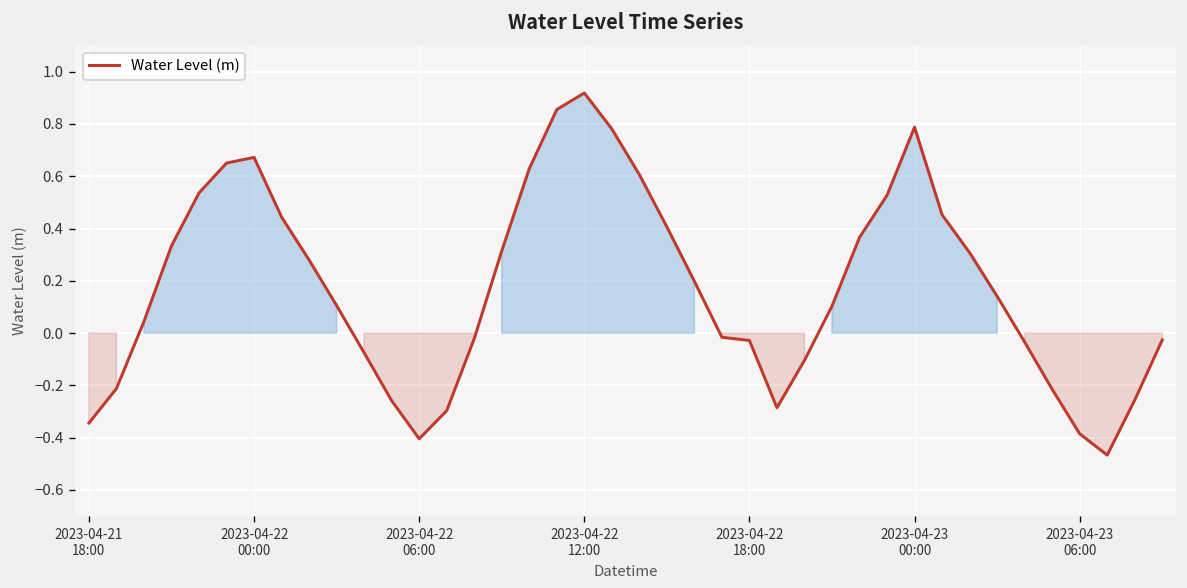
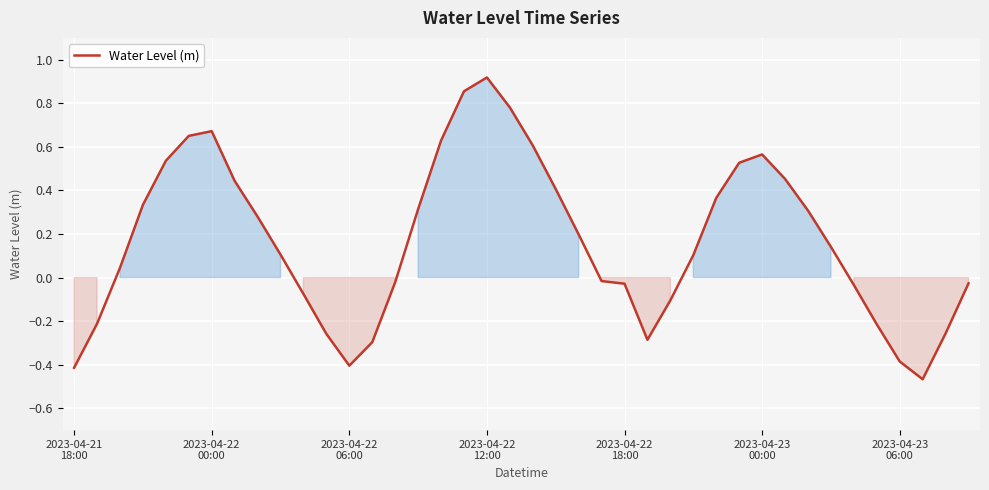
  {
-   "2023-04-21 18:00": -0.34,
+   "2023-04-21 18:00": -0.41,
    "2023-04-22 00:00": 0.67,
    "2023-04-22 06:00": -0.40,
    "2023-04-22 12:00": 0.92,
    "2023-04-22 18:00": -0.03,
-   "2023-04-23 00:00": 0.79,
+   "2023-04-23 00:00": 0.57,
    "2023-04-23 06:00": -0.38
  }
